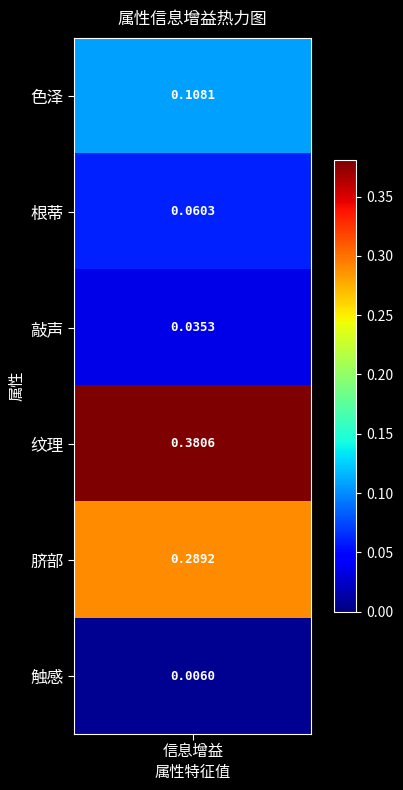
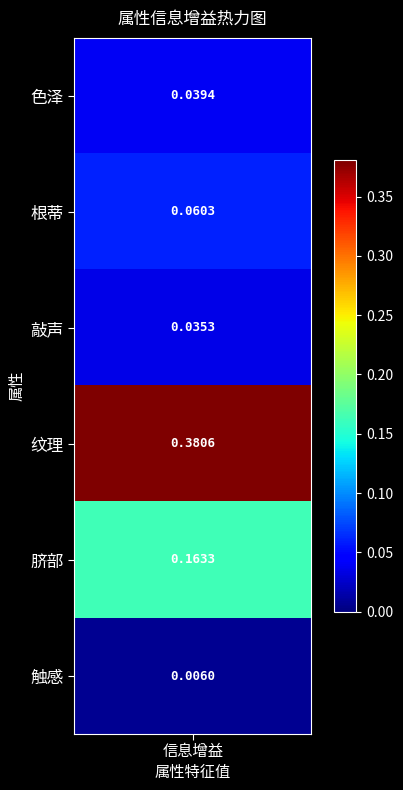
  {
    "色泽": {
-     "信息增益": 0.1081
+     "信息增益": 0.0394
    },
    "根蒂": {
      "信息增益": 0.0603
    },
    "敲声": {
      "信息增益": 0.0353
    },
    "纹理": {
      "信息增益": 0.3806
    },
    "脐部": {
-     "信息增益": 0.2892
+     "信息增益": 0.1633
    },
    "触感": {
      "信息增益": 0.0060
    }
  }
